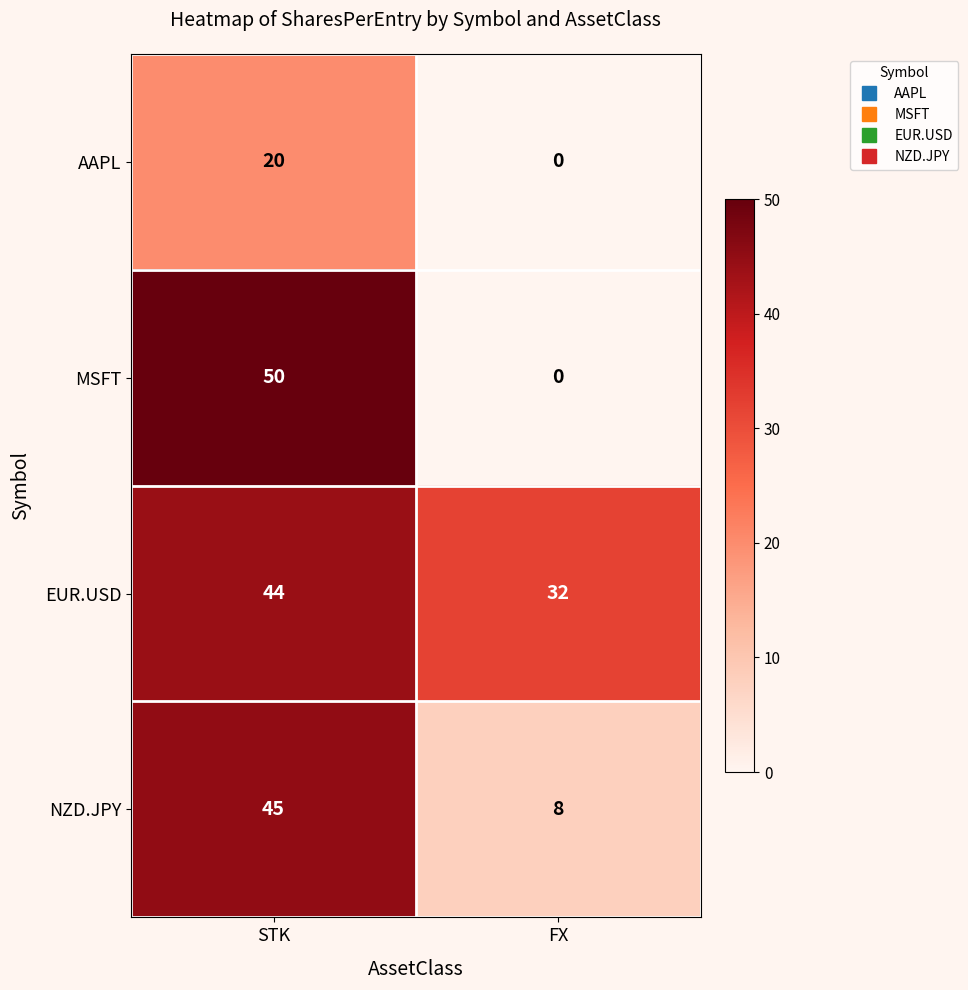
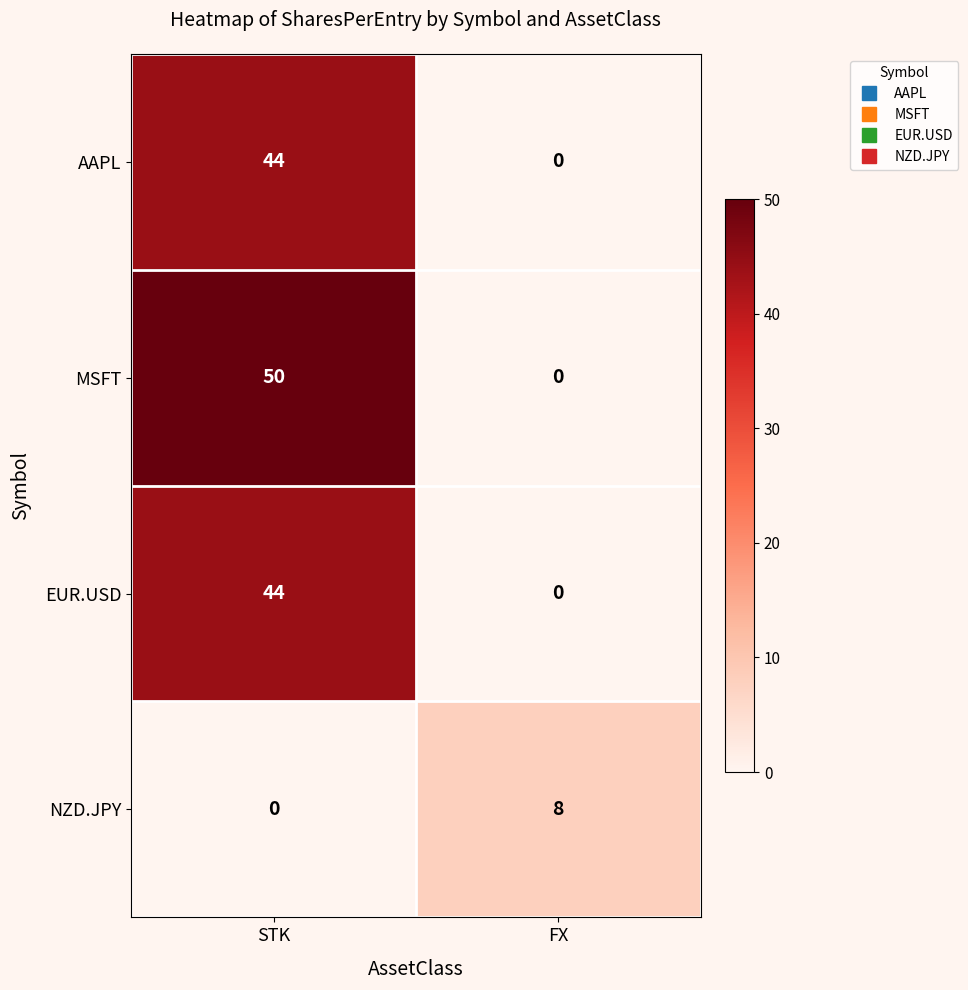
  {
    "AAPL": {
-     "STK": 20,
+     "STK": 44,
      "FX": 0
    },
    "MSFT": {
      "STK": 50,
      "FX": 0
    },
    "EUR.USD": {
      "STK": 44,
-     "FX": 32
+     "FX": 0
    },
    "NZD.JPY": {
-     "STK": 45,
+     "STK": 0,
      "FX": 8
    }
  }
